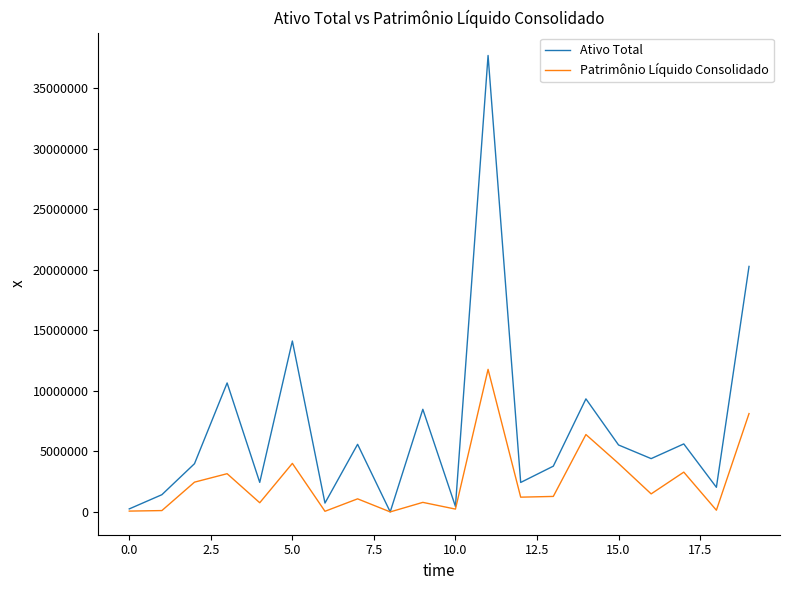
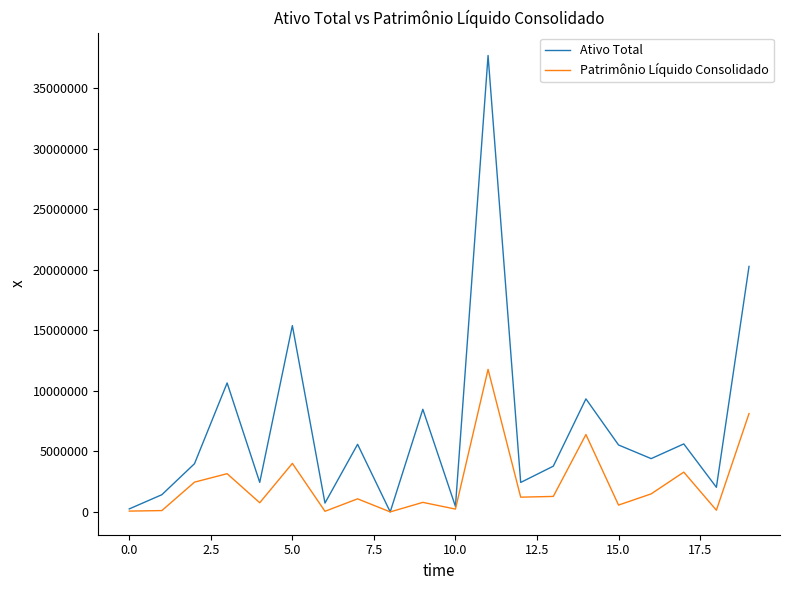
  {
    "Ativo Total": {
-     "5.0": 14100000,
+     "5.0": 15400000,
      "10.0": 500000,
      "15.0": 5500000
    },
    "Patrimônio Líquido Consolidado": {
      "5.0": 4000000,
      "10.0": 200000,
-     "15.0": 4000000
+     "15.0": 600000
    }
  }
